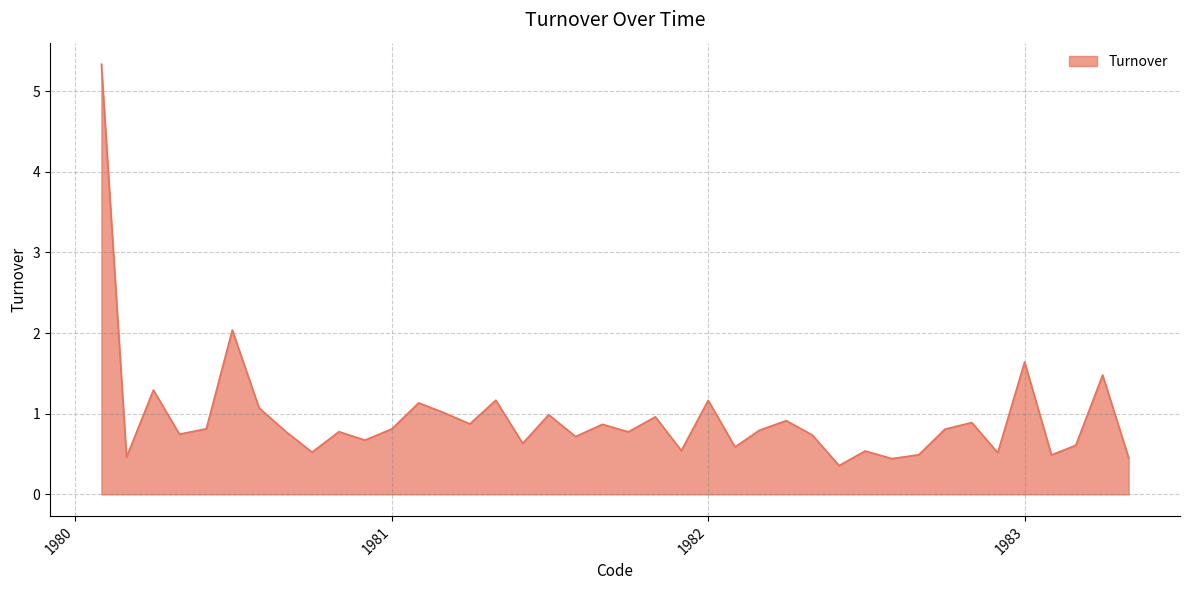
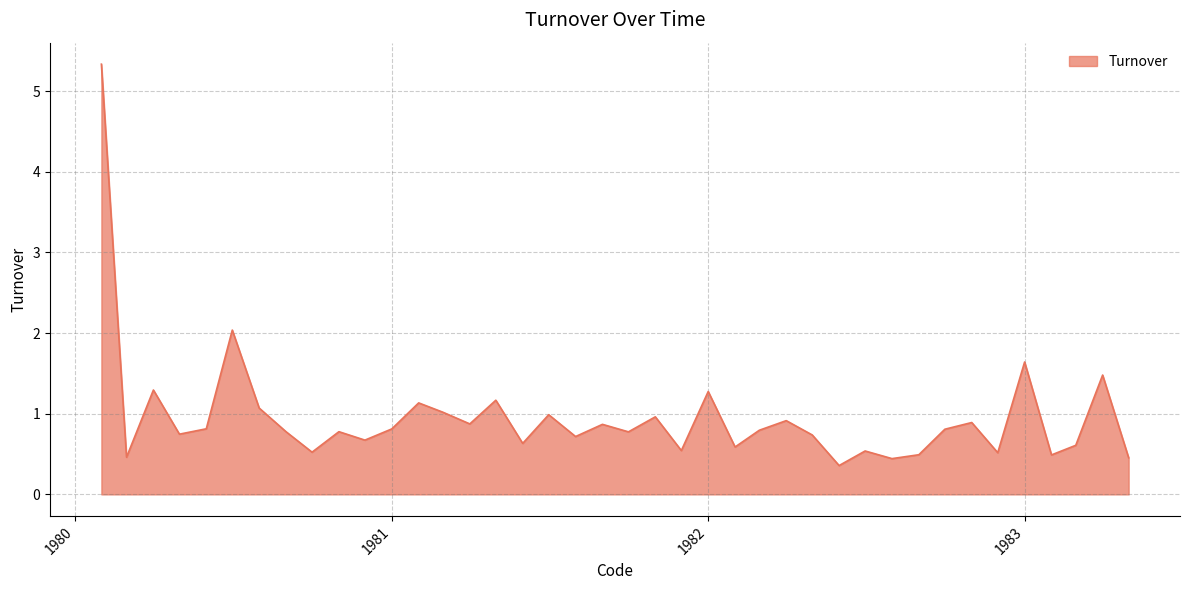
  {
    "1981": 0.8,
-   "1982": 1.2,
+   "1982": 1.3,
    "1983": 1.6
  }
